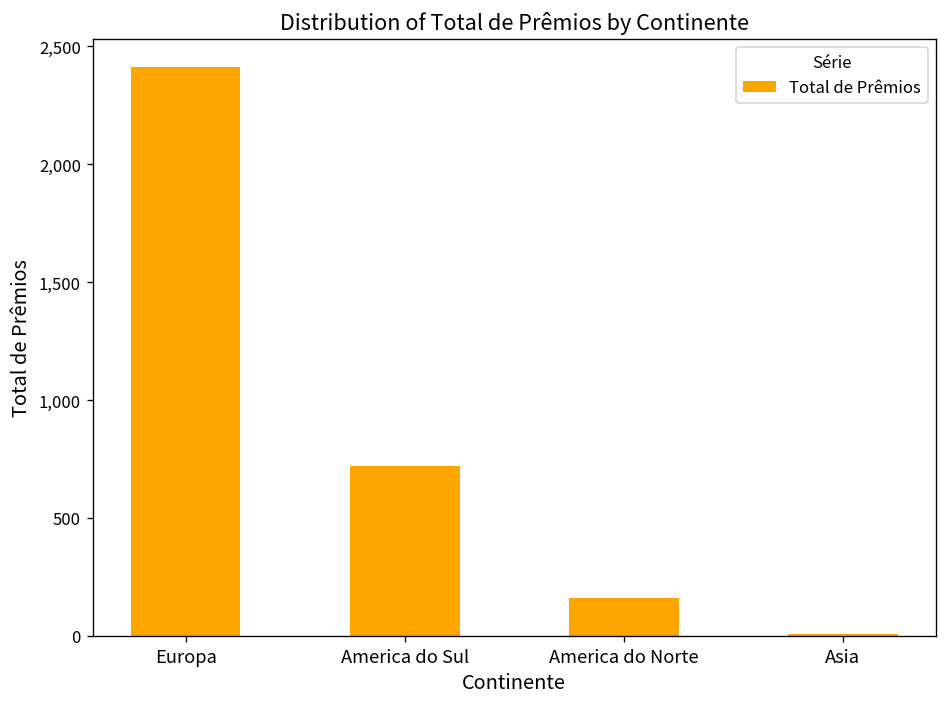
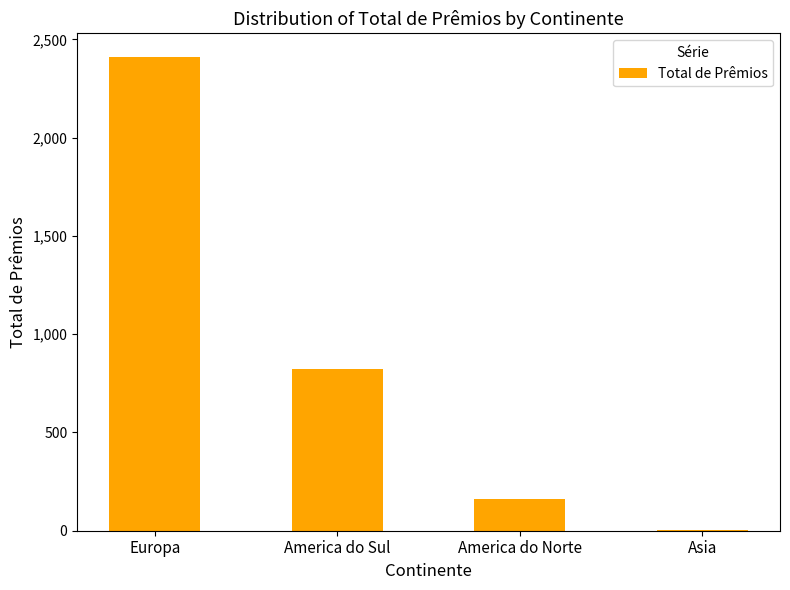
  {
    "Europa": "2,410",
-   "America do Sul": "720",
+   "America do Sul": "820",
    "America do Norte": "160"
  }
